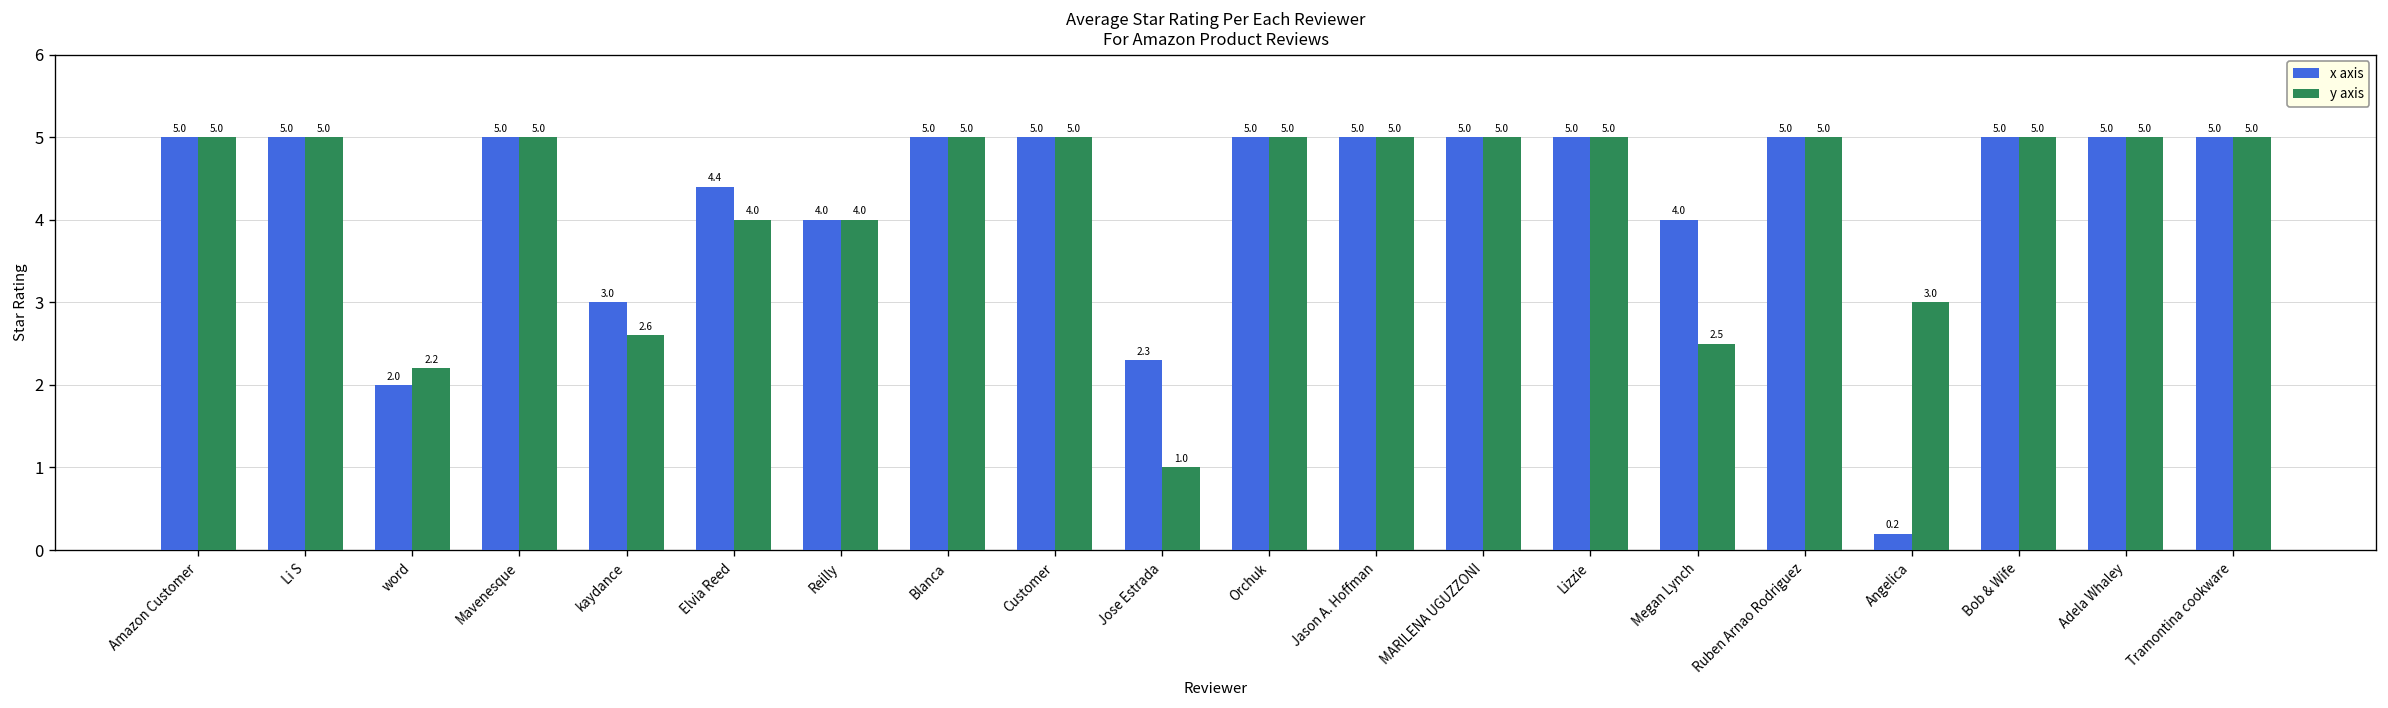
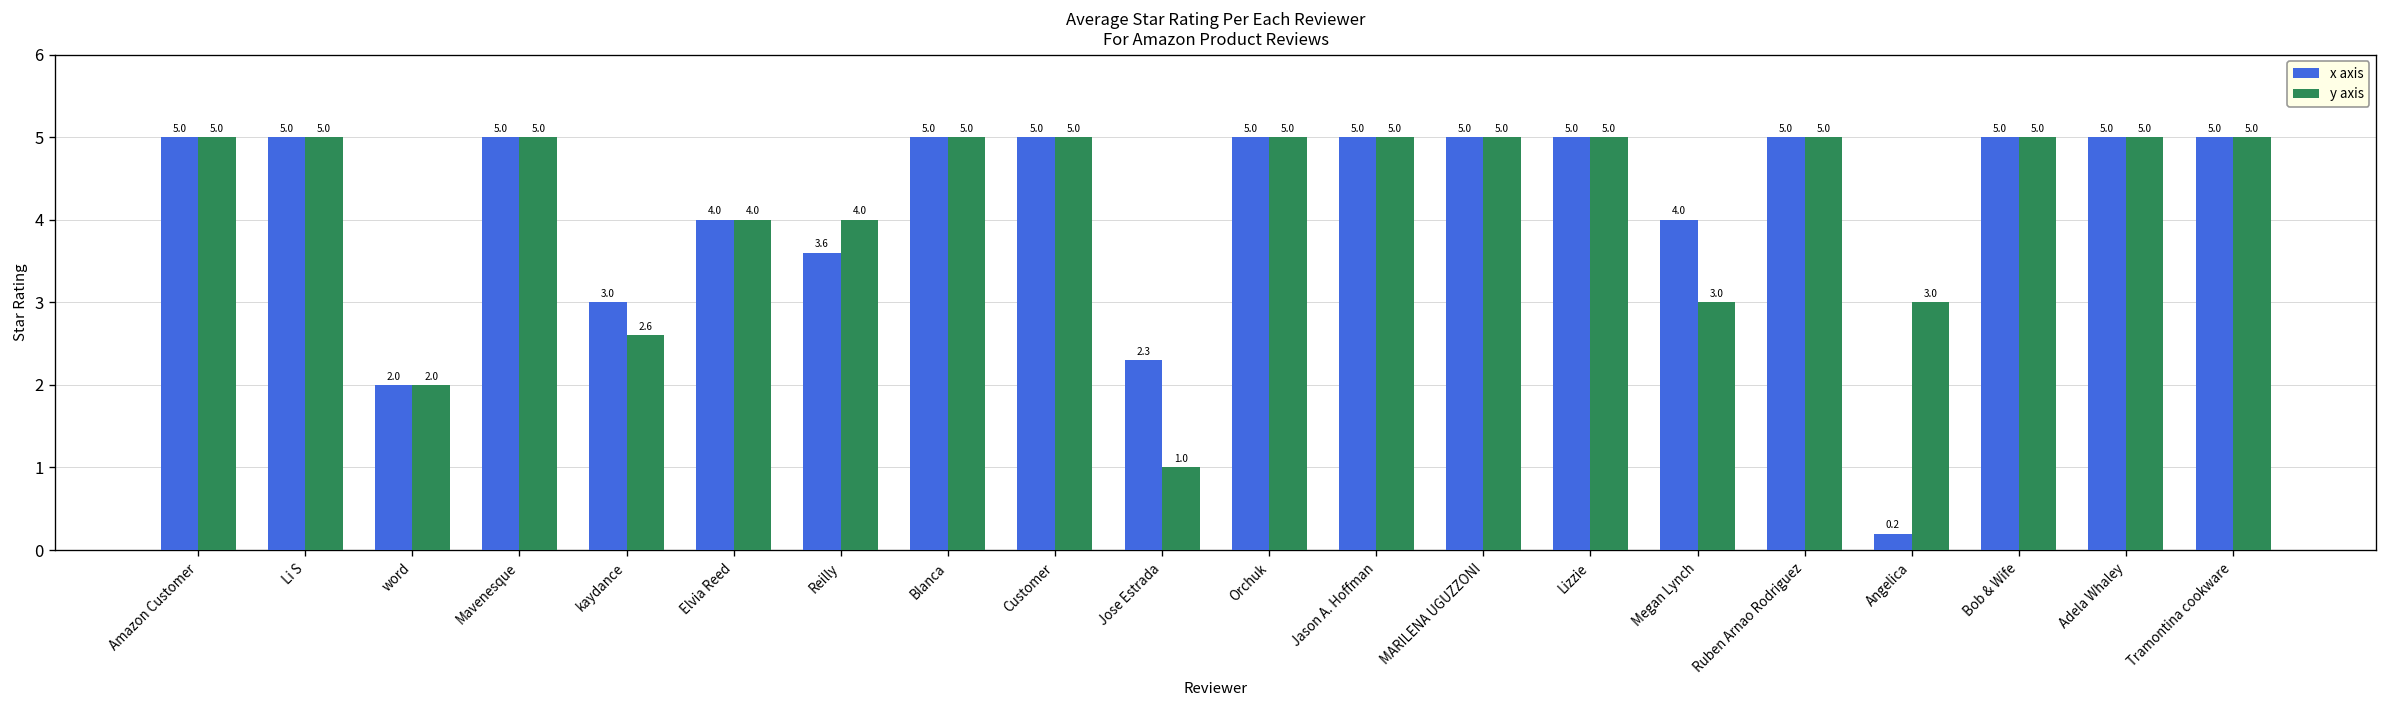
  {
    "x axis": {
      "Amazon Customer": 5.0,
      "Li S": 5.0,
      "word": 2.0,
      "Mavenesque": 5.0,
      "kaydance": 3.0,
-     "Elvia Reed": 4.4,
-     "Reilly": 4.0,
+     "Elvia Reed": 4.0,
+     "Reilly": 3.6,
      "Blanca": 5.0,
      "Customer": 5.0,
      "Jose Estrada": 2.3,
      "Orchuk": 5.0,
      "Jason A. Hoffman": 5.0,
      "MARILENA UGUZZONI": 5.0,
      "Lizzie": 5.0,
      "Megan Lynch": 4.0,
      "Ruben Arnao Rodriguez": 5.0,
      "Angelica": 0.2,
      "Bob & Wife": 5.0,
      "Adela Whaley": 5.0,
      "Tramontina cookware": 5.0
    },
    "y axis": {
      "Amazon Customer": 5.0,
      "Li S": 5.0,
-     "word": 2.2,
+     "word": 2.0,
      "Mavenesque": 5.0,
      "kaydance": 2.6,
      "Elvia Reed": 4.0,
      "Reilly": 4.0,
      "Blanca": 5.0,
      "Customer": 5.0,
      "Jose Estrada": 1.0,
      "Orchuk": 5.0,
      "Jason A. Hoffman": 5.0,
      "MARILENA UGUZZONI": 5.0,
      "Lizzie": 5.0,
-     "Megan Lynch": 2.5,
+     "Megan Lynch": 3.0,
      "Ruben Arnao Rodriguez": 5.0,
      "Angelica": 3.0,
      "Bob & Wife": 5.0,
      "Adela Whaley": 5.0,
      "Tramontina cookware": 5.0
    }
  }
